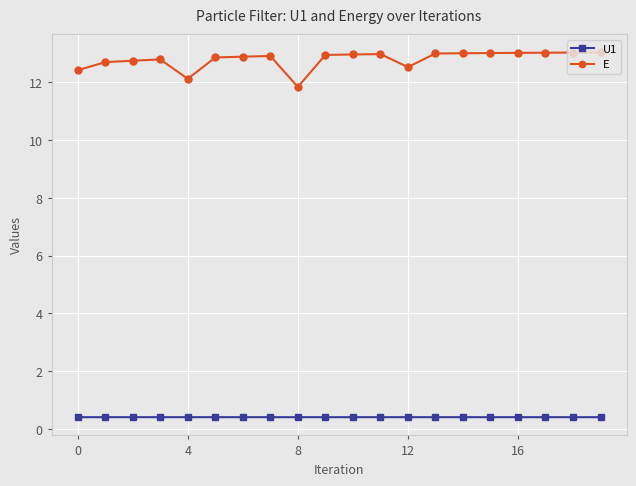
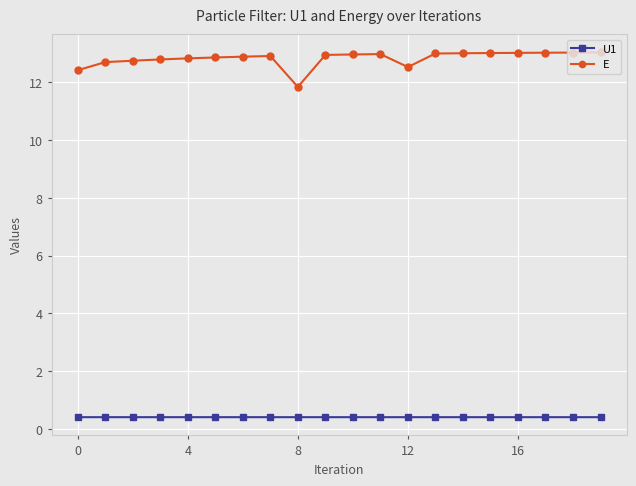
  {
    "U1": {
      "0": 0.4,
      "4": 0.4,
      "8": 0.4,
      "12": 0.4,
      "16": 0.4
    },
    "E": {
      "0": 12.4,
-     "4": 12.1,
+     "4": 12.8,
      "8": 11.8,
      "12": 12.5,
      "16": 13.0
    }
  }
